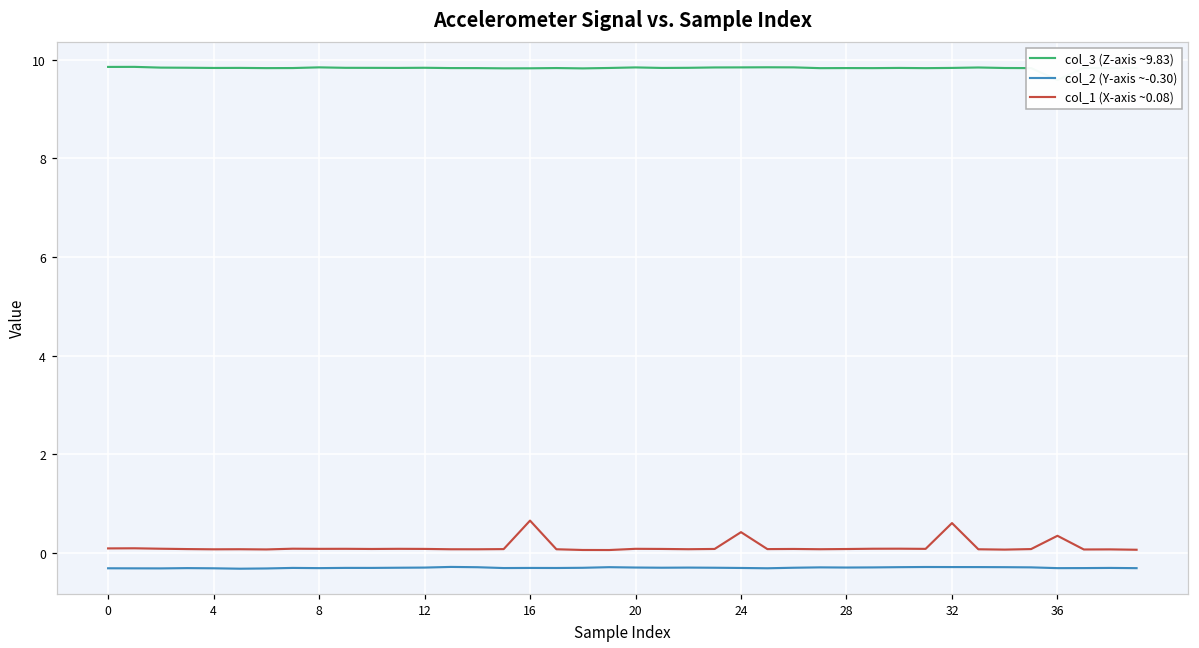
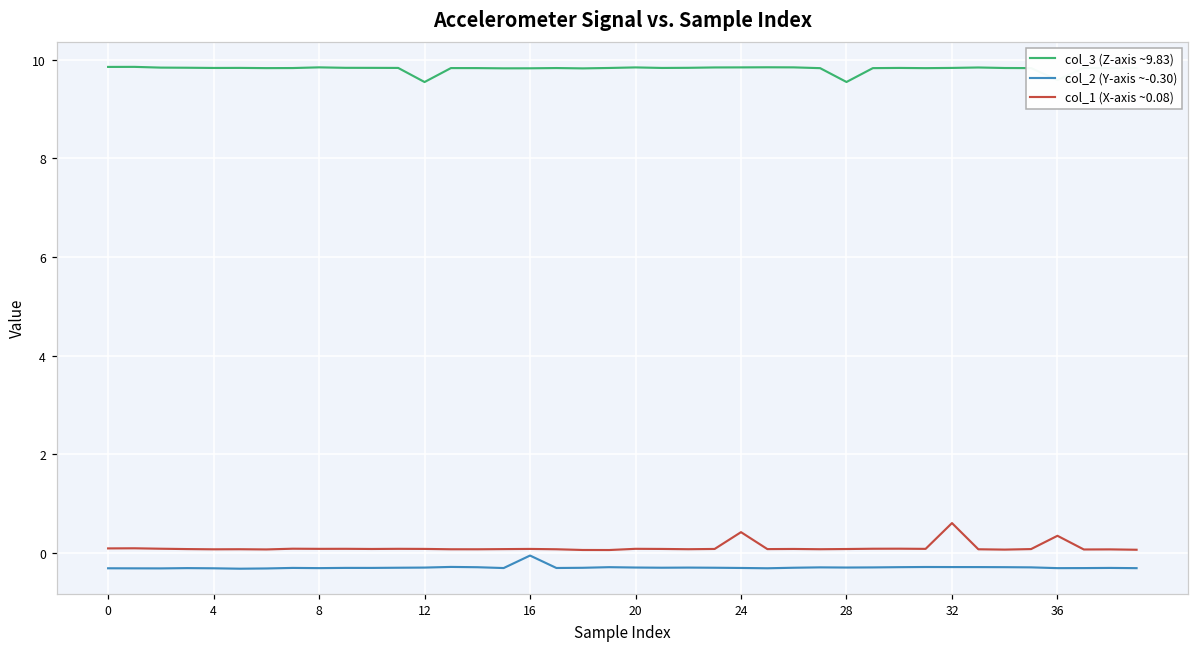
  {
    "col_3 (Z-axis ~9.83)": {
      "0": 9.9,
      "4": 9.8,
      "8": 9.8,
-     "12": 9.8,
+     "12": 9.5,
      "16": 9.8,
      "20": 9.8,
      "24": 9.8,
-     "28": 9.8,
+     "28": 9.5,
      "32": 9.8
    },
    "col_2 (Y-axis ~-0.30)": {
      "0": -0.3,
      "4": -0.3,
      "8": -0.3,
      "12": -0.3,
-     "16": -0.3,
+     "16": -0.1,
      "20": -0.3,
      "24": -0.3,
      "28": -0.3,
      "32": -0.3,
      "36": -0.3
    },
    "col_1 (X-axis ~0.08)": {
      "0": 0.1,
      "4": 0.1,
      "8": 0.1,
      "12": 0.1,
-     "16": 0.7,
+     "16": 0.1,
      "20": 0.1,
      "24": 0.4,
      "28": 0.1,
      "32": 0.6,
      "36": 0.3
    }
  }
